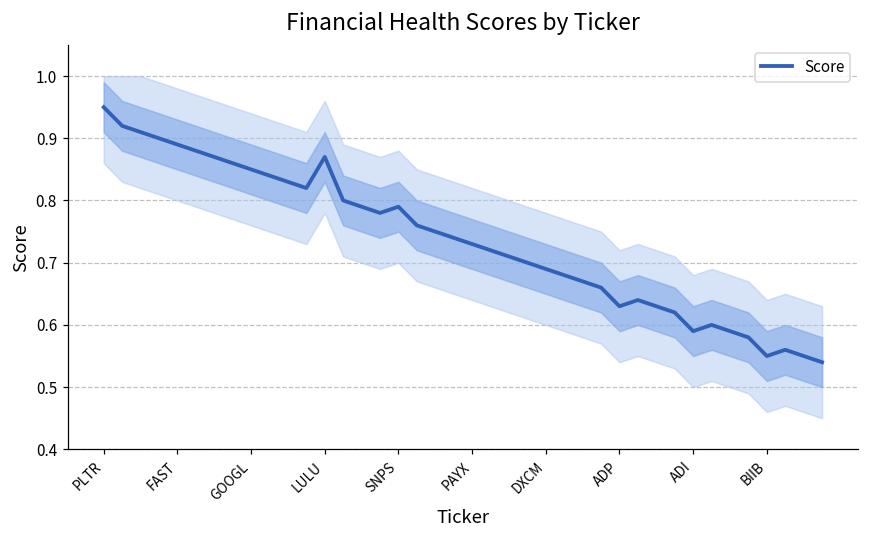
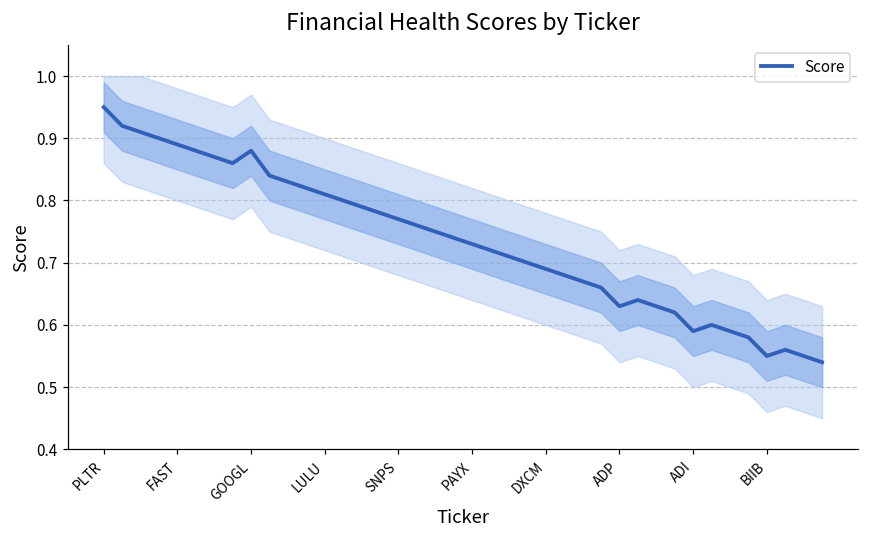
  {
    "Score": {
      "PLTR": 0.95,
      "FAST": 0.89,
-     "GOOGL": 0.85,
-     "LULU": 0.87,
-     "SNPS": 0.79,
+     "GOOGL": 0.88,
+     "LULU": 0.81,
+     "SNPS": 0.77,
      "PAYX": 0.73,
      "DXCM": 0.69,
      "ADP": 0.63,
      "ADI": 0.59,
      "BIIB": 0.55
    }
  }
